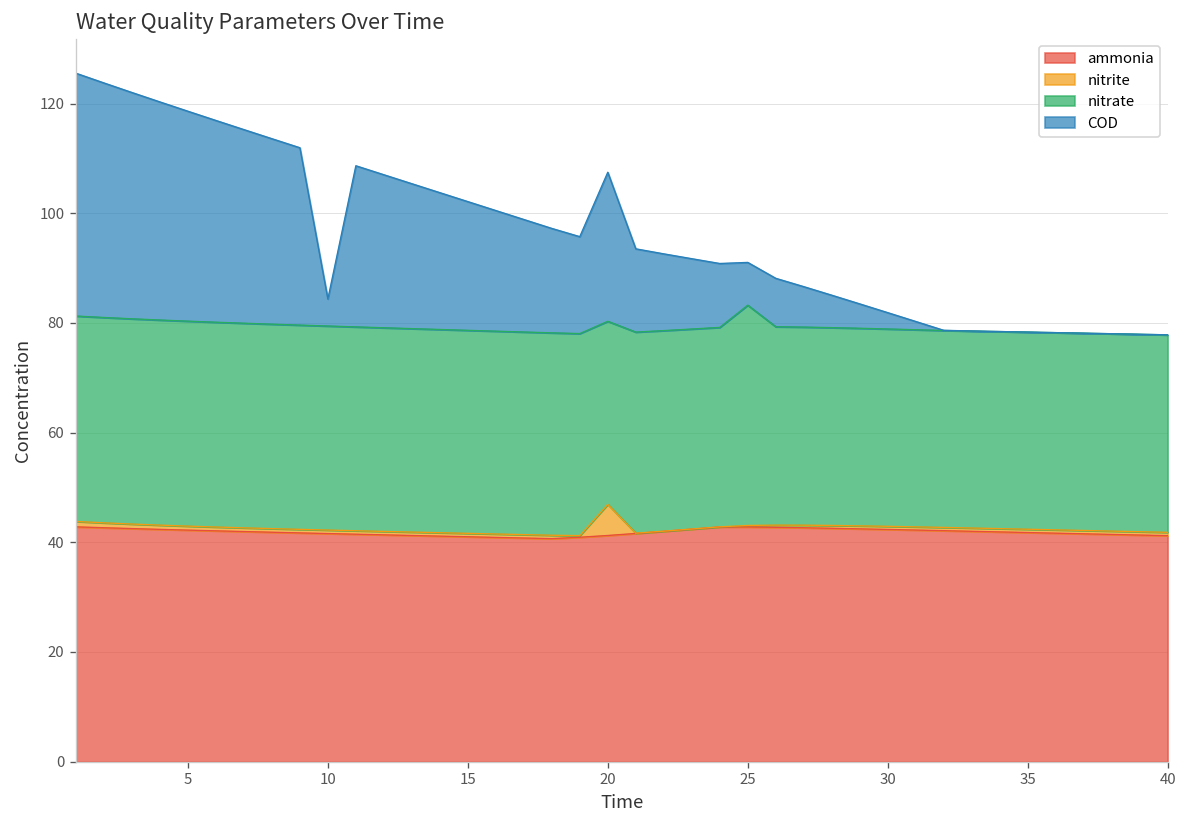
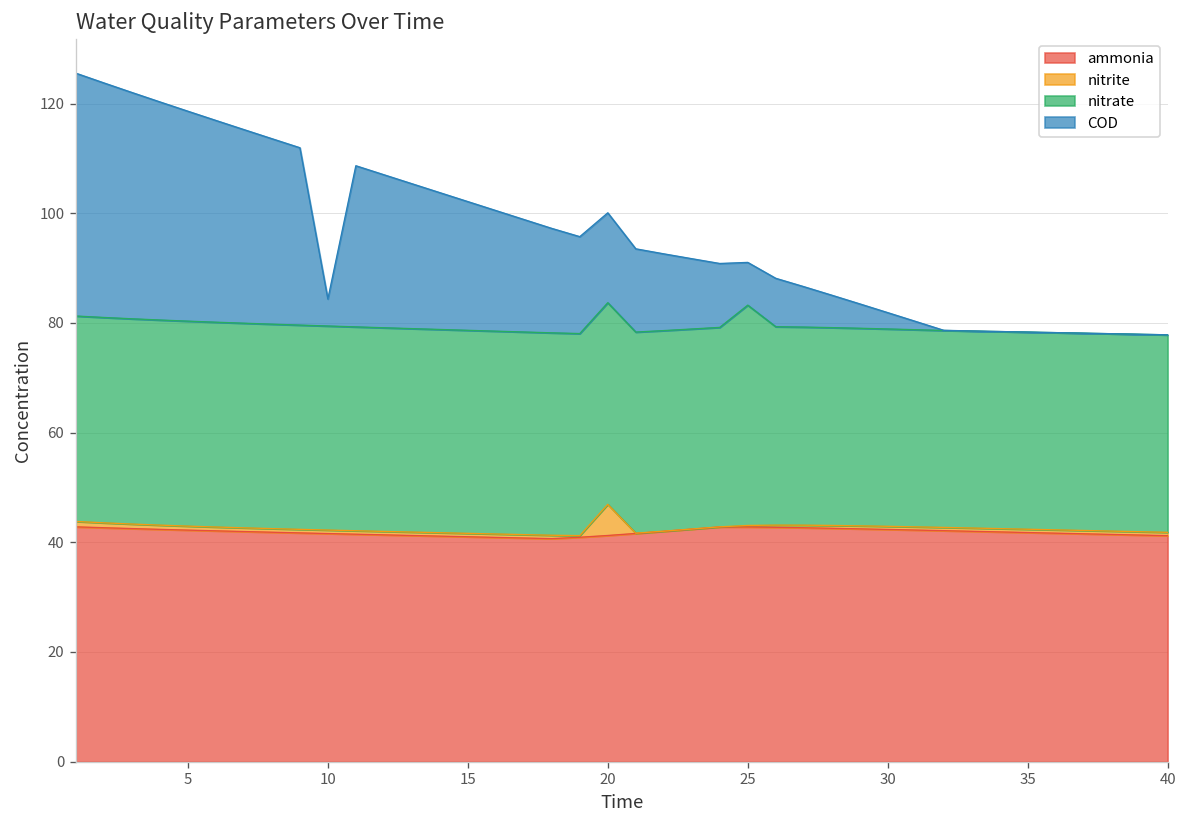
  {
    "ammonia": {
      "5": 42,
      "10": 42,
      "15": 41,
      "20": 41,
      "30": 42,
      "35": 42,
      "40": 41
    },
    "nitrite": {
      "5": 1,
      "10": 1,
      "15": 1,
      "20": 6,
      "30": 1,
      "35": 1,
      "40": 1
    },
    "nitrate": {
      "5": 37,
      "10": 37,
      "15": 37,
-     "20": 33,
+     "20": 37,
      "25": 40,
      "30": 36
    },
    "COD": {
      "5": 38,
      "10": 5,
      "15": 23,
-     "20": 27,
+     "20": 16,
      "25": 8,
      "30": 3
    }
  }
